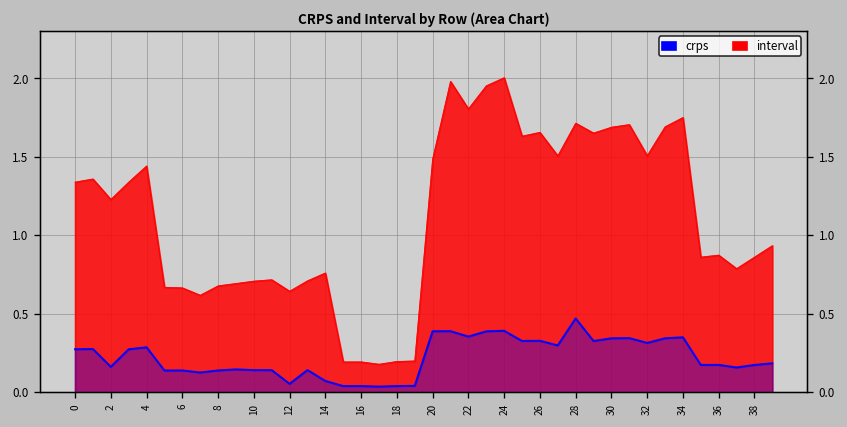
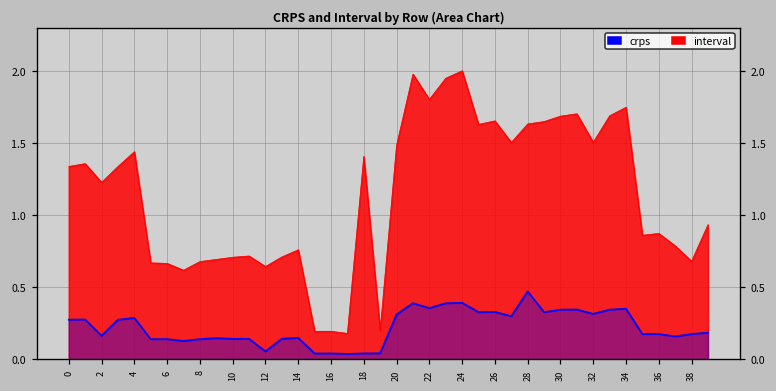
  {
    "interval": {
      "0": 1.34,
      "2": 1.23,
      "4": 1.44,
      "6": 0.66,
      "8": 0.68,
      "10": 0.71,
      "12": 0.64,
      "14": 0.76,
      "16": 0.19,
-     "18": 0.19,
+     "18": 1.41,
      "20": 1.48,
      "22": 1.80,
      "24": 2.00,
      "26": 1.65,
-     "28": 1.71,
+     "28": 1.63,
      "30": 1.69,
      "32": 1.51,
      "34": 1.75,
      "36": 0.87,
-     "38": 0.86
+     "38": 0.68
    },
    "crps": {
      "0": 0.27,
      "2": 0.16,
      "4": 0.29,
      "6": 0.14,
      "8": 0.14,
      "10": 0.14,
      "12": 0.05,
-     "14": 0.07,
+     "14": 0.15,
      "16": 0.04,
      "18": 0.04,
-     "20": 0.39,
+     "20": 0.31,
      "22": 0.35,
      "24": 0.39,
      "26": 0.33,
      "28": 0.47,
      "30": 0.34,
      "32": 0.31,
      "34": 0.35,
      "36": 0.17,
      "38": 0.17
    }
  }
